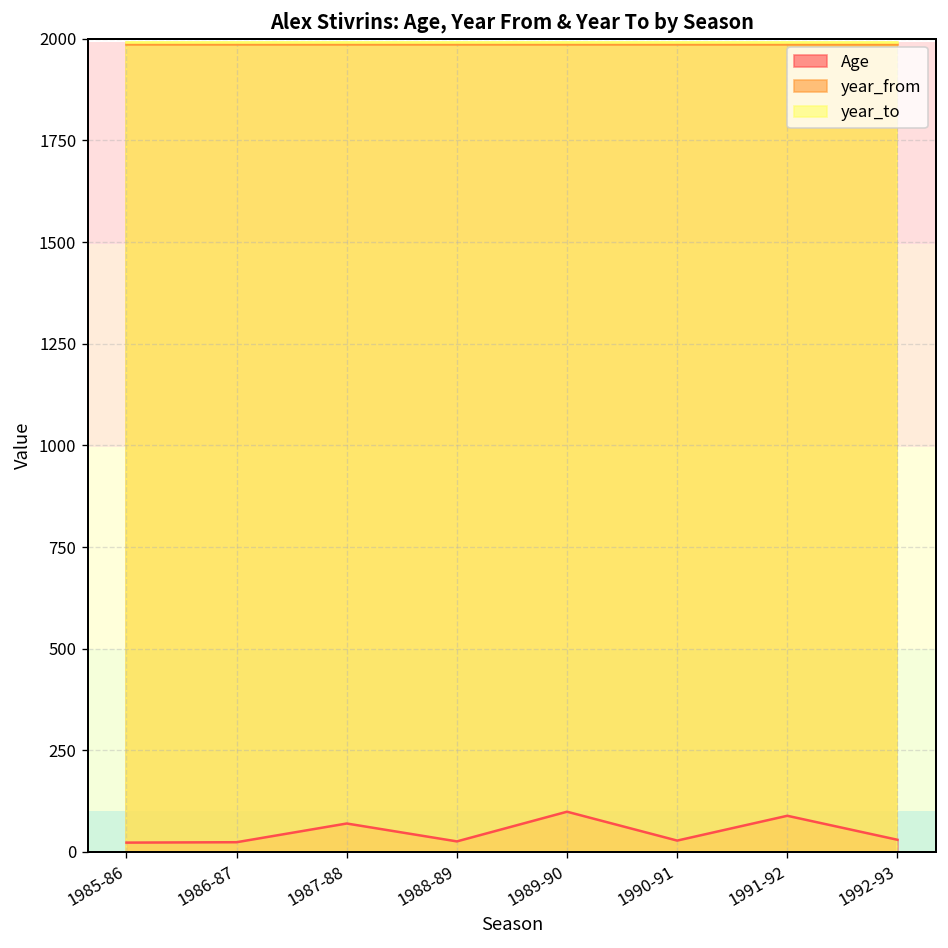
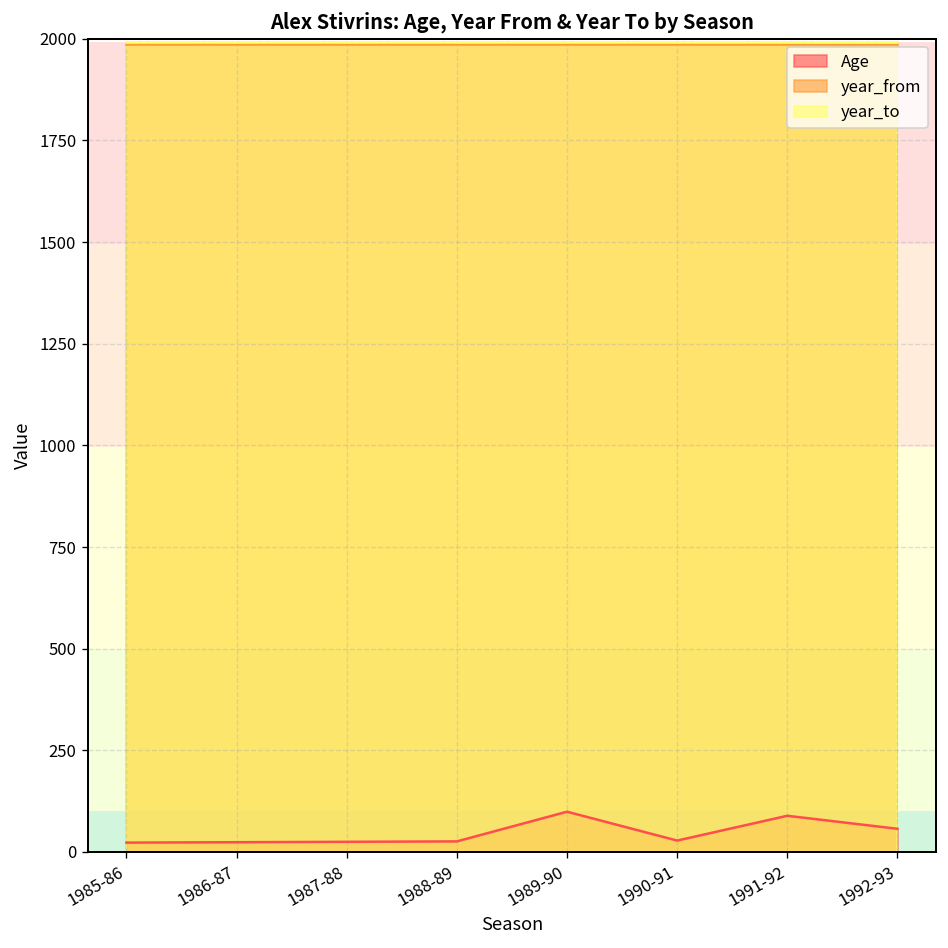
  {
    "Age": {
      "1985-86": 20,
      "1986-87": 20,
-     "1987-88": 70,
+     "1987-88": 30,
      "1988-89": 30,
      "1989-90": 100,
      "1990-91": 30,
      "1991-92": 90,
-     "1992-93": 30
+     "1992-93": 60
    }
  }
